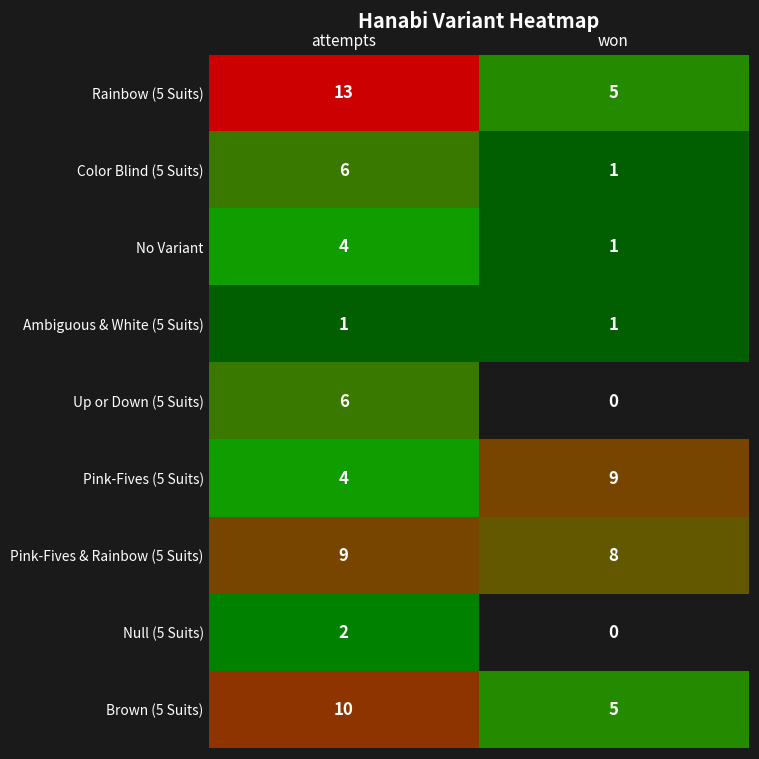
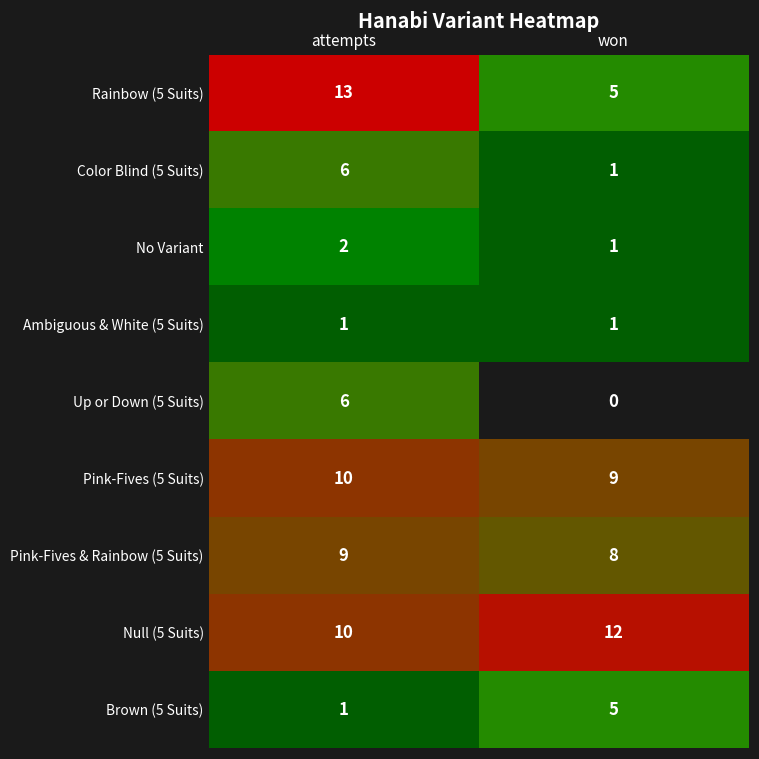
  {
    "Rainbow (5 Suits)": {
      "attempts": 13,
      "won": 5
    },
    "Color Blind (5 Suits)": {
      "attempts": 6,
      "won": 1
    },
    "No Variant": {
-     "attempts": 4,
+     "attempts": 2,
      "won": 1
    },
    "Ambiguous & White (5 Suits)": {
      "attempts": 1,
      "won": 1
    },
    "Up or Down (5 Suits)": {
      "attempts": 6,
      "won": 0
    },
    "Pink-Fives (5 Suits)": {
-     "attempts": 4,
+     "attempts": 10,
      "won": 9
    },
    "Pink-Fives & Rainbow (5 Suits)": {
      "attempts": 9,
      "won": 8
    },
    "Null (5 Suits)": {
-     "attempts": 2,
-     "won": 0
+     "attempts": 10,
+     "won": 12
    },
    "Brown (5 Suits)": {
-     "attempts": 10,
+     "attempts": 1,
      "won": 5
    }
  }
